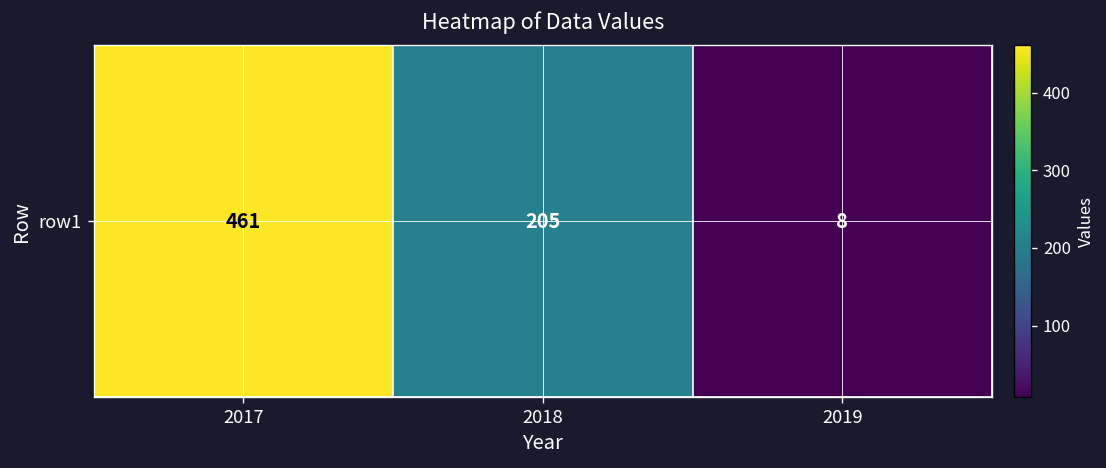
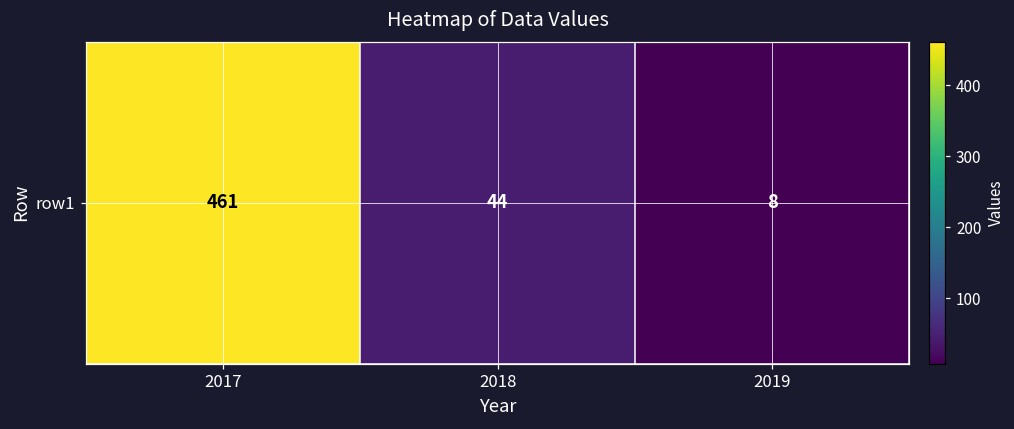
  {
    "row1": {
      "2017": 461,
-     "2018": 205,
+     "2018": 44,
      "2019": 8
    }
  }
